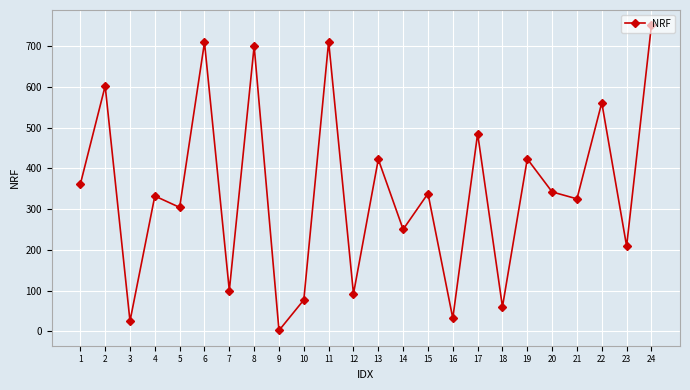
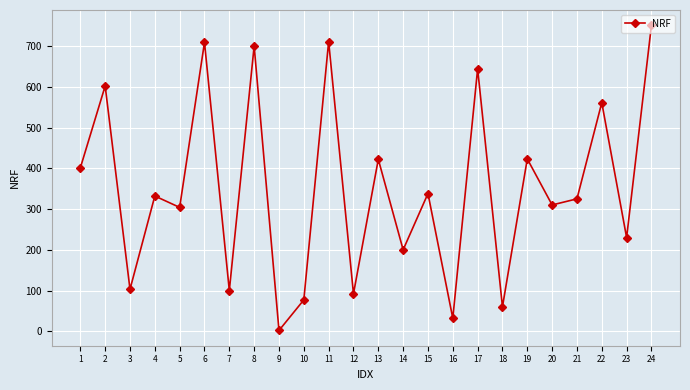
  {
-   "1": 360,
+   "1": 400,
    "2": 600,
-   "3": 30,
+   "3": 100,
    "4": 330,
    "5": 300,
    "6": 710,
    "7": 100,
    "8": 700,
    "9": 0,
    "10": 80,
    "11": 710,
    "12": 90,
    "13": 420,
-   "14": 250,
+   "14": 200,
    "15": 340,
    "16": 30,
-   "17": 490,
+   "17": 640,
    "18": 60,
    "19": 420,
-   "20": 340,
+   "20": 310,
    "21": 330,
    "22": 560,
-   "23": 210
+   "23": 230
  }
